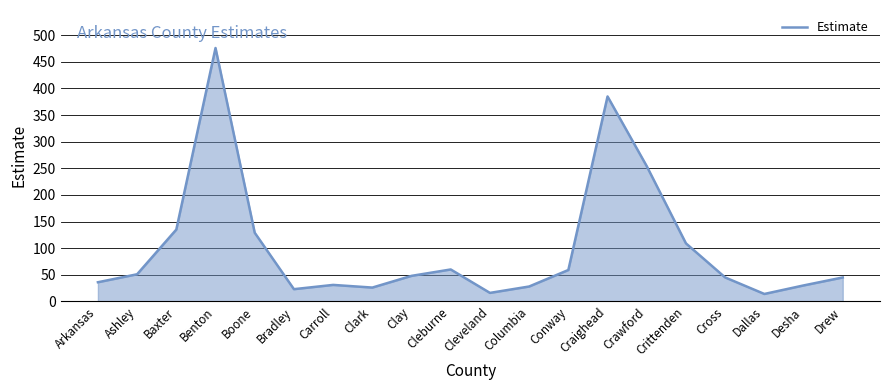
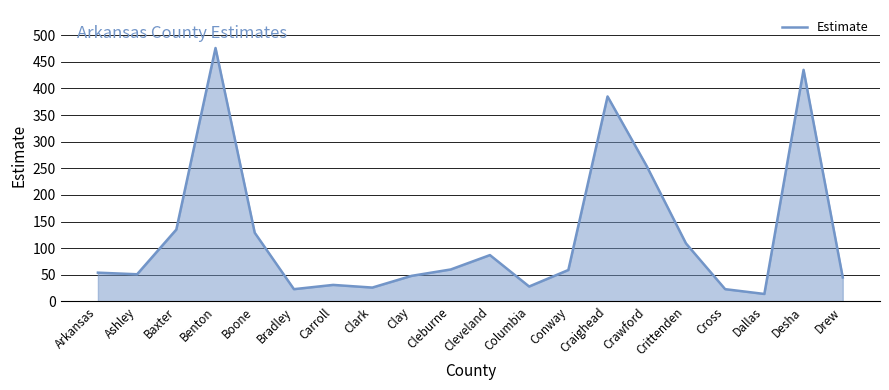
  {
-   "Arkansas": 40,
+   "Arkansas": 50,
    "Ashley": 50,
    "Baxter": 140,
    "Benton": 480,
    "Boone": 130,
    "Bradley": 20,
    "Carroll": 30,
    "Clark": 30,
    "Clay": 50,
    "Cleburne": 60,
-   "Cleveland": 20,
+   "Cleveland": 90,
    "Columbia": 30,
    "Conway": 60,
    "Craighead": 390,
    "Crawford": 250,
    "Crittenden": 110,
-   "Cross": 50,
+   "Cross": 20,
    "Dallas": 10,
-   "Desha": 30,
+   "Desha": 440,
    "Drew": 50
  }
